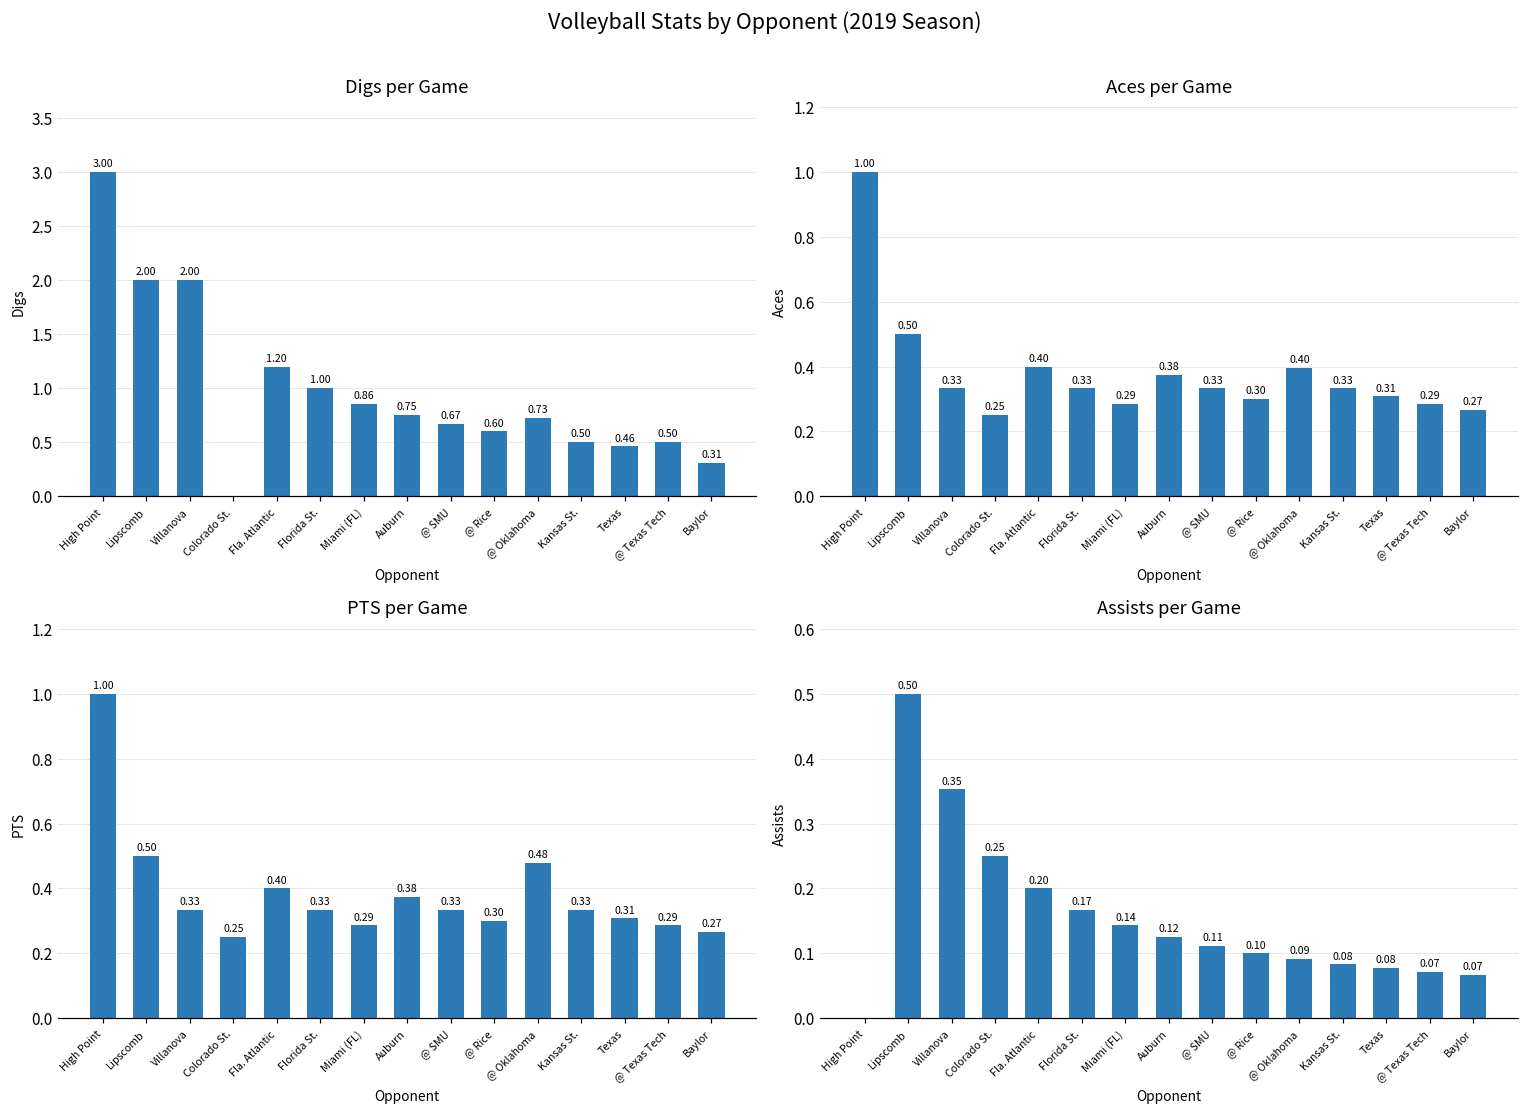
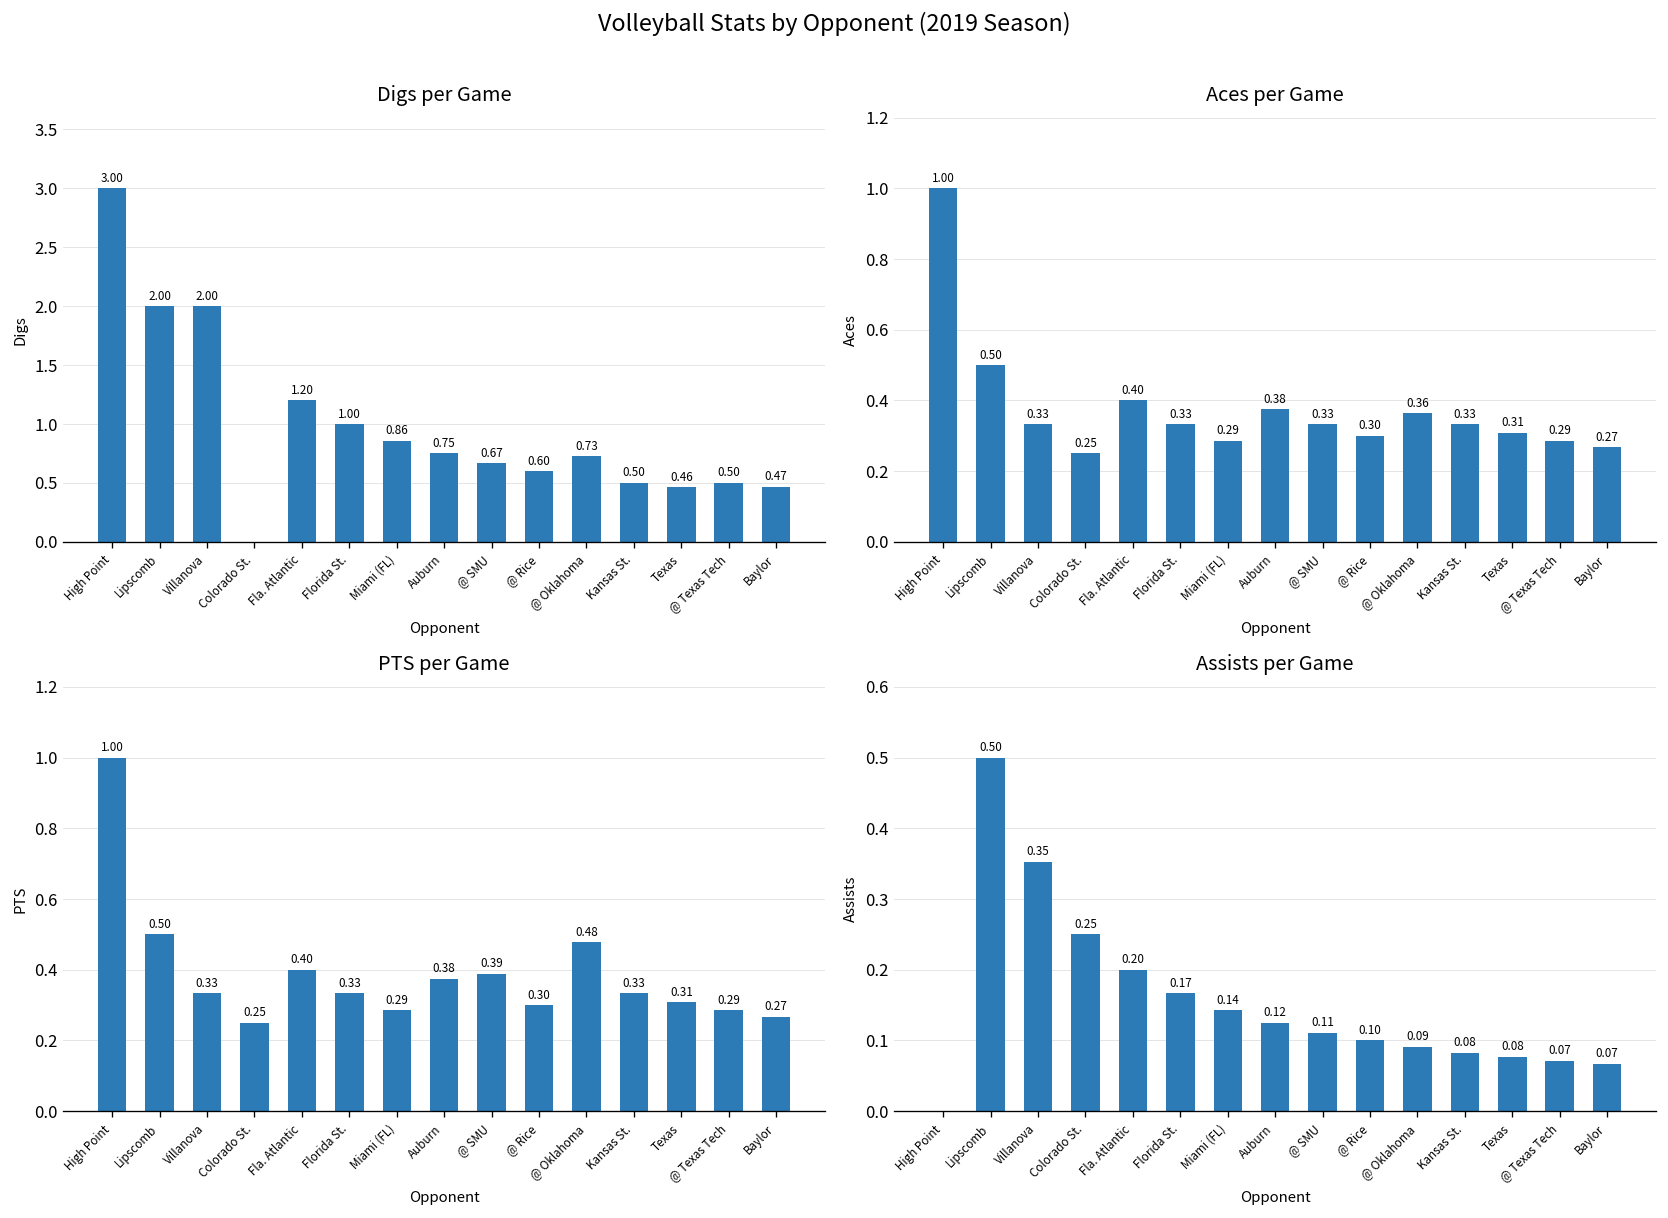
  {
    "Digs per Game": {
      "High Point": 3.00,
      "Lipscomb": 2.00,
      "Villanova": 2.00,
      "Fla. Atlantic": 1.20,
      "Florida St.": 1.00,
      "Miami (FL)": 0.86,
      "Auburn": 0.75,
      "@ SMU": 0.67,
      "@ Rice": 0.60,
      "@ Oklahoma": 0.73,
      "Kansas St.": 0.50,
      "Texas": 0.46,
      "@ Texas Tech": 0.50,
-     "Baylor": 0.31
+     "Baylor": 0.47
    },
    "Aces per Game": {
      "High Point": 1.00,
      "Lipscomb": 0.50,
      "Villanova": 0.33,
      "Colorado St.": 0.25,
      "Fla. Atlantic": 0.40,
      "Florida St.": 0.33,
      "Miami (FL)": 0.29,
      "Auburn": 0.38,
      "@ SMU": 0.33,
      "@ Rice": 0.30,
-     "@ Oklahoma": 0.40,
+     "@ Oklahoma": 0.36,
      "Kansas St.": 0.33,
      "Texas": 0.31,
      "@ Texas Tech": 0.29,
      "Baylor": 0.27
    },
    "PTS per Game": {
      "High Point": 1.00,
      "Lipscomb": 0.50,
      "Villanova": 0.33,
      "Colorado St.": 0.25,
      "Fla. Atlantic": 0.40,
      "Florida St.": 0.33,
      "Miami (FL)": 0.29,
      "Auburn": 0.38,
-     "@ SMU": 0.33,
+     "@ SMU": 0.39,
      "@ Rice": 0.30,
      "@ Oklahoma": 0.48,
      "Kansas St.": 0.33,
      "Texas": 0.31,
      "@ Texas Tech": 0.29,
      "Baylor": 0.27
    },
    "Assists per Game": {
      "Lipscomb": 0.50,
      "Villanova": 0.35,
      "Colorado St.": 0.25,
      "Fla. Atlantic": 0.20,
      "Florida St.": 0.17,
      "Miami (FL)": 0.14,
      "Auburn": 0.12,
      "@ SMU": 0.11,
      "@ Rice": 0.10,
      "@ Oklahoma": 0.09,
      "Kansas St.": 0.08,
      "Texas": 0.08,
      "@ Texas Tech": 0.07,
      "Baylor": 0.07
    }
  }
